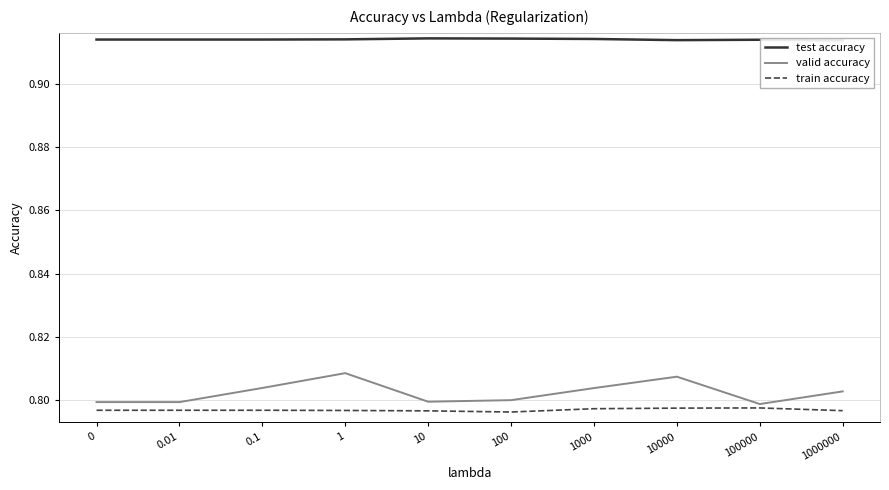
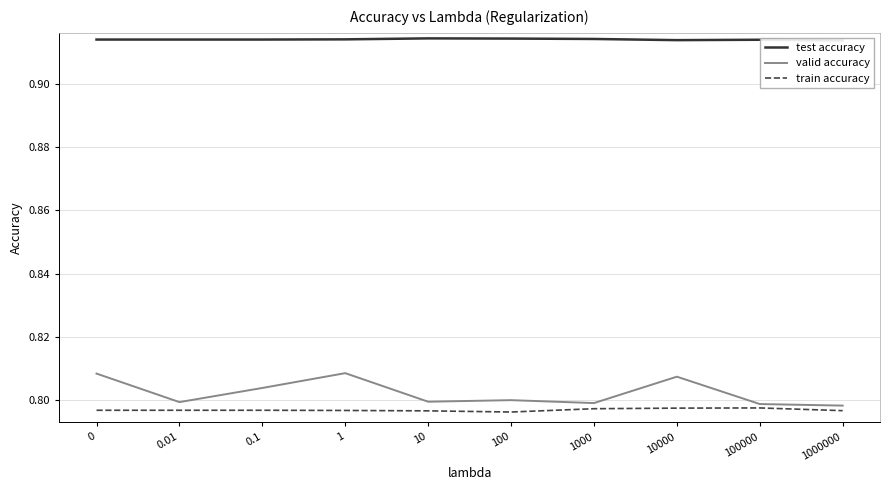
  {
    "valid accuracy": {
-     "0": 0.799,
+     "0": 0.808,
      "0.01": 0.799,
      "0.1": 0.804,
      "1": 0.809,
      "10": 0.800,
      "100": 0.800,
-     "1000": 0.804,
+     "1000": 0.799,
      "10000": 0.807,
      "100000": 0.799,
-     "1000000": 0.803
+     "1000000": 0.798
    }
  }
